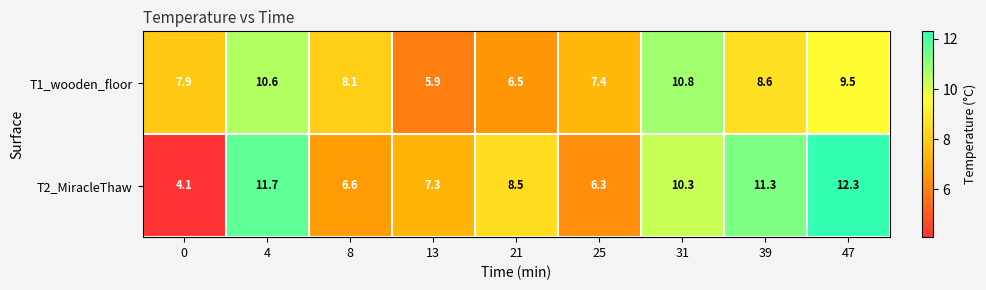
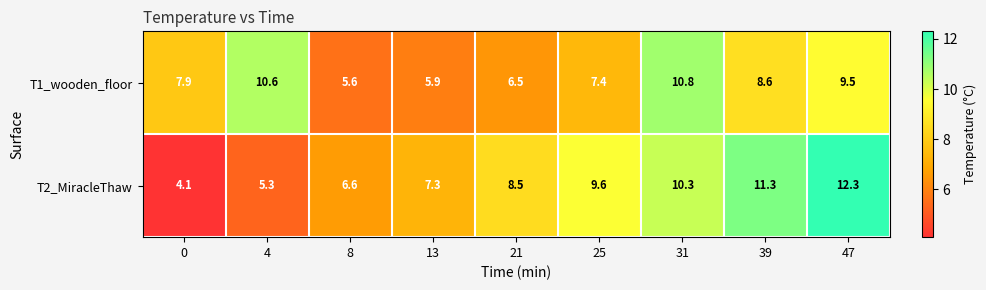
  {
    "T1_wooden_floor": {
      "0": 7.9,
      "4": 10.6,
-     "8": 8.1,
+     "8": 5.6,
      "13": 5.9,
      "21": 6.5,
      "25": 7.4,
      "31": 10.8,
      "39": 8.6,
      "47": 9.5
    },
    "T2_MiracleThaw": {
      "0": 4.1,
-     "4": 11.7,
+     "4": 5.3,
      "8": 6.6,
      "13": 7.3,
      "21": 8.5,
-     "25": 6.3,
+     "25": 9.6,
      "31": 10.3,
      "39": 11.3,
      "47": 12.3
    }
  }
